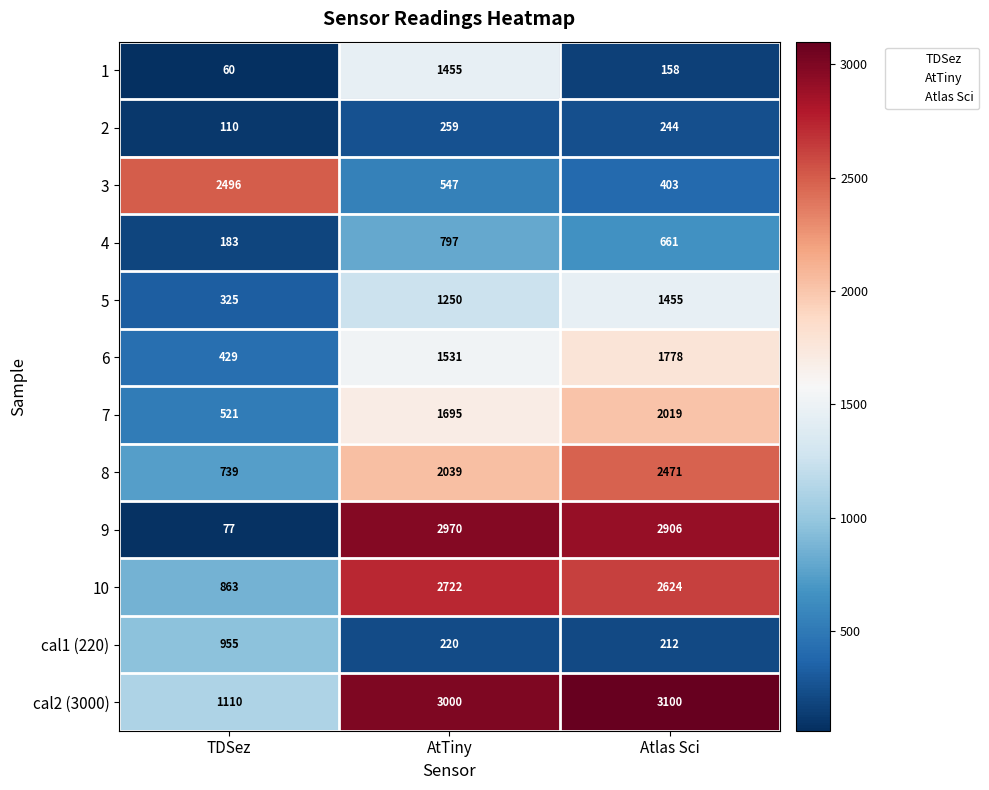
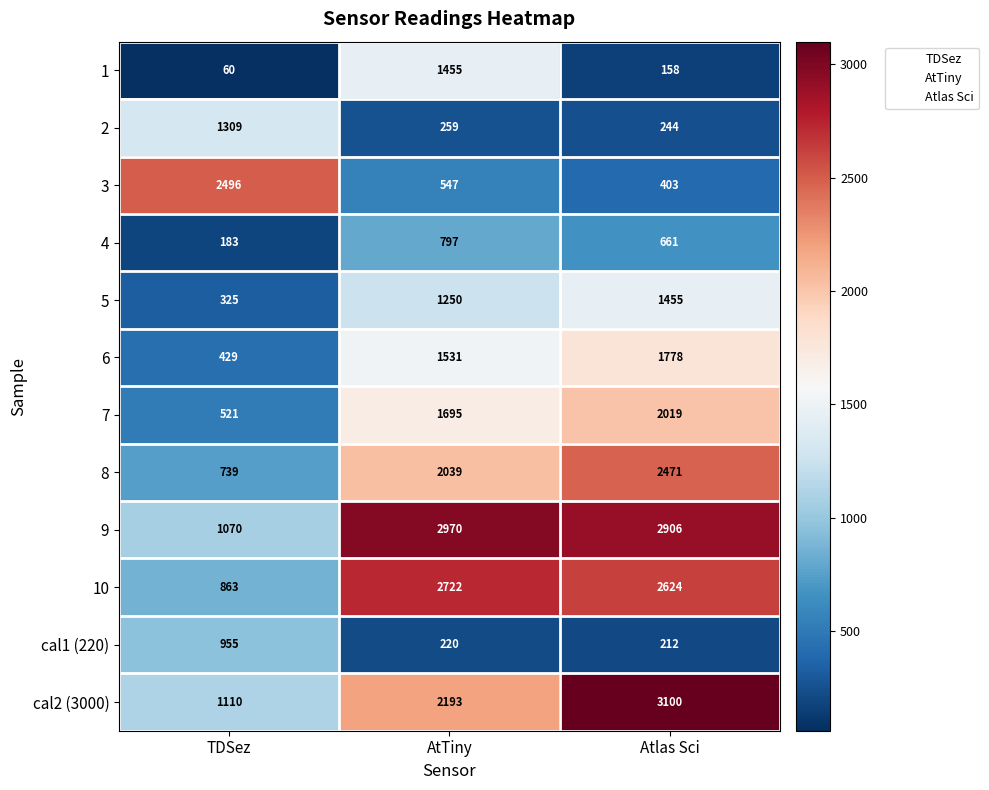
  {
    "1": {
      "TDSez": 60,
      "AtTiny": 1455,
      "Atlas Sci": 158
    },
    "2": {
-     "TDSez": 110,
+     "TDSez": 1309,
      "AtTiny": 259,
      "Atlas Sci": 244
    },
    "3": {
      "TDSez": 2496,
      "AtTiny": 547,
      "Atlas Sci": 403
    },
    "4": {
      "TDSez": 183,
      "AtTiny": 797,
      "Atlas Sci": 661
    },
    "5": {
      "TDSez": 325,
      "AtTiny": 1250,
      "Atlas Sci": 1455
    },
    "6": {
      "TDSez": 429,
      "AtTiny": 1531,
      "Atlas Sci": 1778
    },
    "7": {
      "TDSez": 521,
      "AtTiny": 1695,
      "Atlas Sci": 2019
    },
    "8": {
      "TDSez": 739,
      "AtTiny": 2039,
      "Atlas Sci": 2471
    },
    "9": {
-     "TDSez": 77,
+     "TDSez": 1070,
      "AtTiny": 2970,
      "Atlas Sci": 2906
    },
    "10": {
      "TDSez": 863,
      "AtTiny": 2722,
      "Atlas Sci": 2624
    },
    "cal1 (220)": {
      "TDSez": 955,
      "AtTiny": 220,
      "Atlas Sci": 212
    },
    "cal2 (3000)": {
      "TDSez": 1110,
-     "AtTiny": 3000,
+     "AtTiny": 2193,
      "Atlas Sci": 3100
    }
  }
